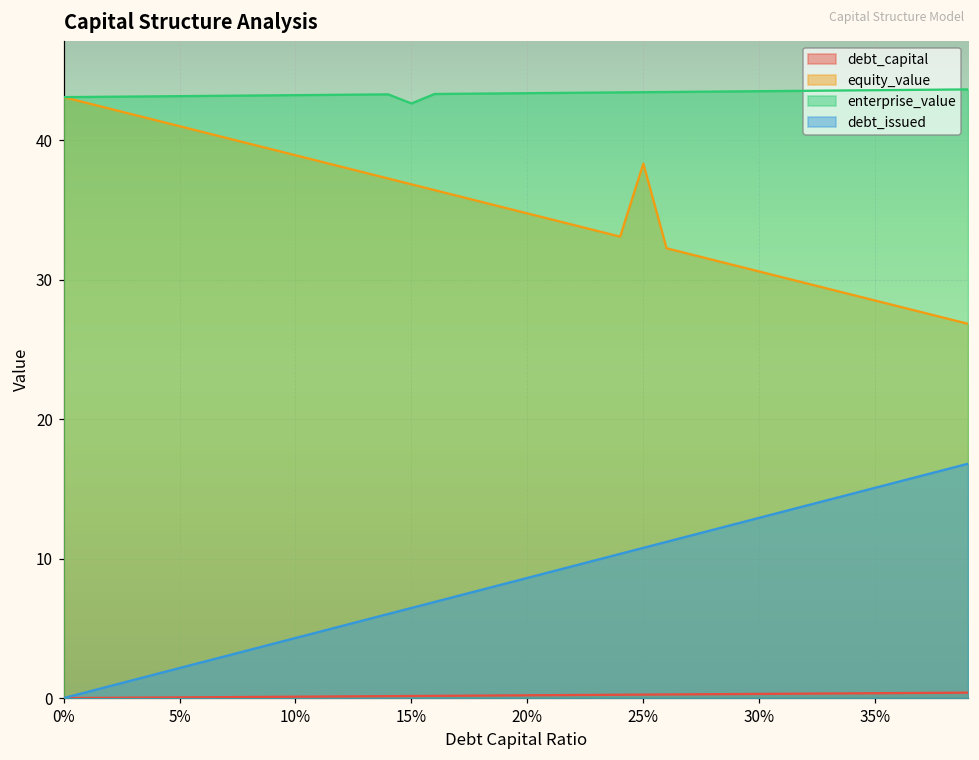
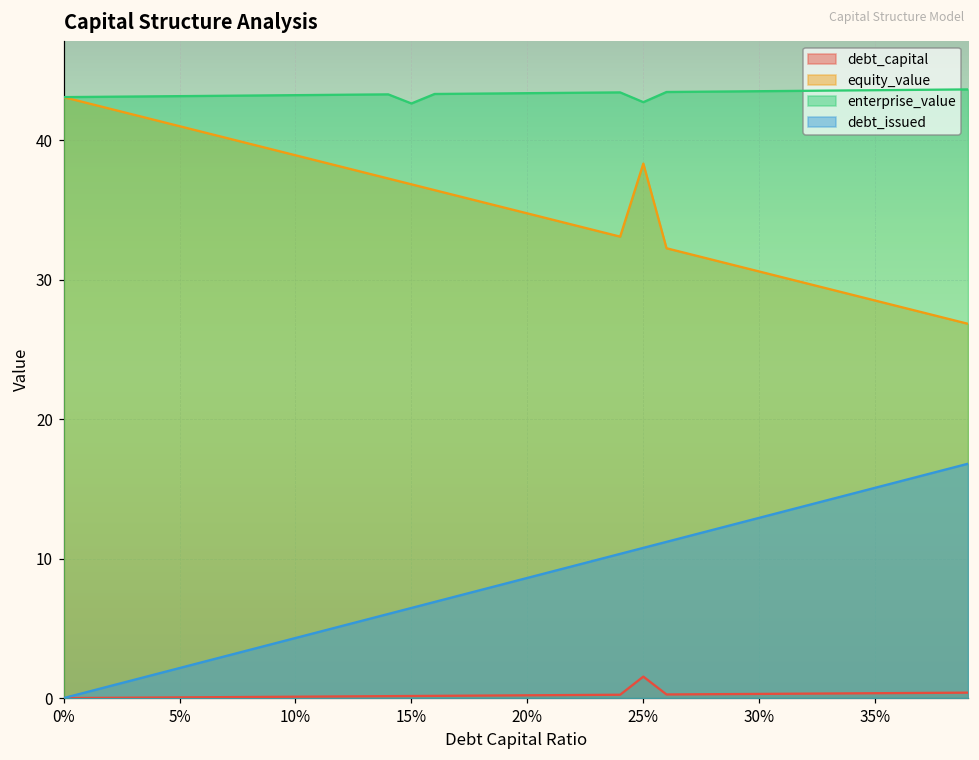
  {
    "debt_capital": {
      "5%": 0.1,
      "10%": 0.1,
      "15%": 0.2,
      "20%": 0.2,
-     "25%": 0.3,
+     "25%": 1.5,
      "30%": 0.3,
      "35%": 0.4
    },
    "equity_value": {
      "5%": 41.0,
      "10%": 38.9,
      "15%": 36.8,
      "20%": 34.8,
      "25%": 38.3,
      "30%": 30.6,
      "35%": 28.5
    },
    "enterprise_value": {
      "5%": 43.2,
      "10%": 43.2,
      "15%": 42.6,
      "20%": 43.4,
-     "25%": 43.5,
+     "25%": 42.7,
      "30%": 43.5
    },
    "debt_issued": {
      "5%": 2.2,
      "10%": 4.3,
      "15%": 6.5,
      "20%": 8.6,
      "25%": 10.8,
      "30%": 12.9,
      "35%": 15.1
    }
  }
